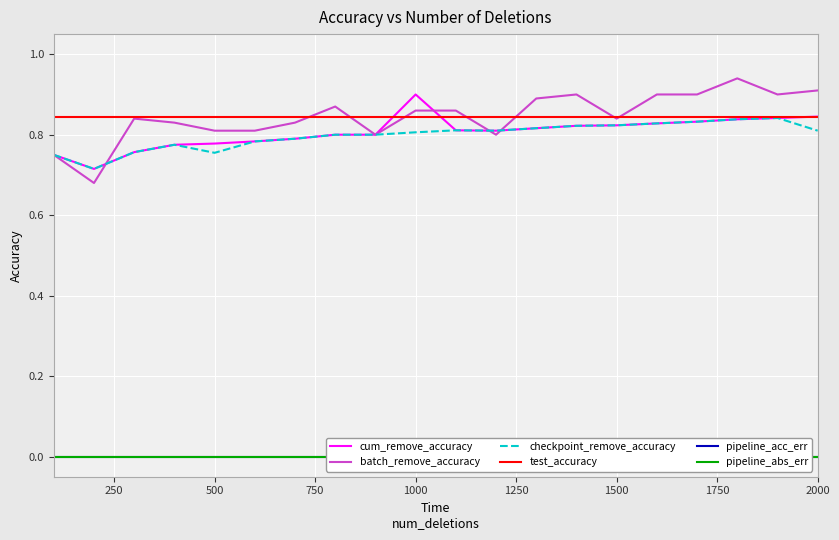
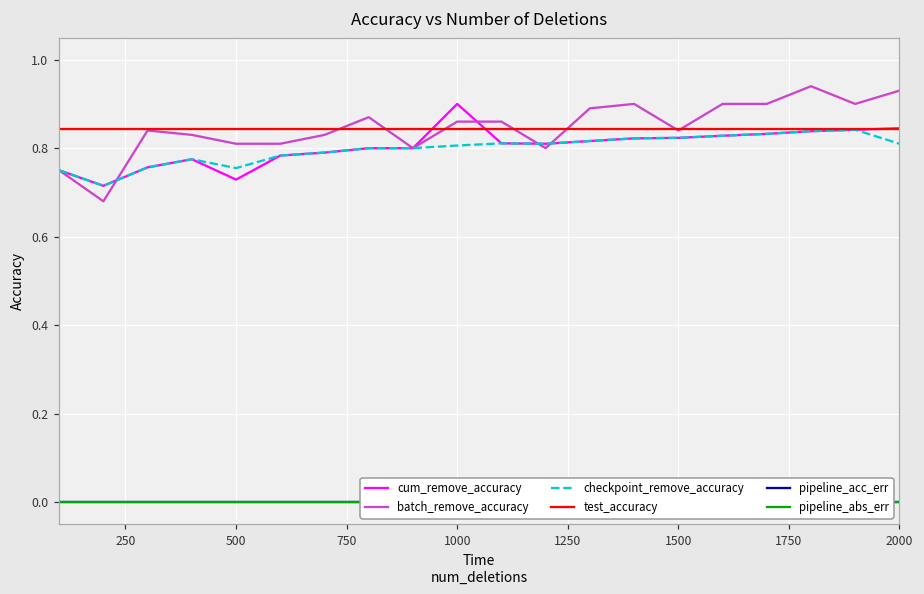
  {
    "cum_remove_accuracy": {
-     "500": 0.78,
+     "500": 0.73,
      "1000": 0.90
    },
    "batch_remove_accuracy": {
      "500": 0.81,
      "1000": 0.86,
-     "2000": 0.91
+     "2000": 0.93
    },
    "checkpoint_remove_accuracy": {
      "500": 0.76,
      "1000": 0.81,
      "2000": 0.81
    },
    "test_accuracy": {
      "500": 0.84,
      "1000": 0.84
    },
    "pipeline_abs_err": {
      "500": 0.00,
      "2000": 0.00
    }
  }
